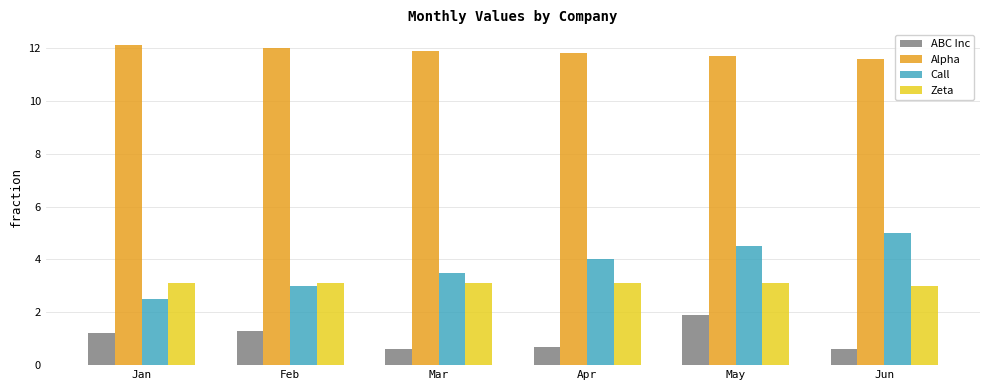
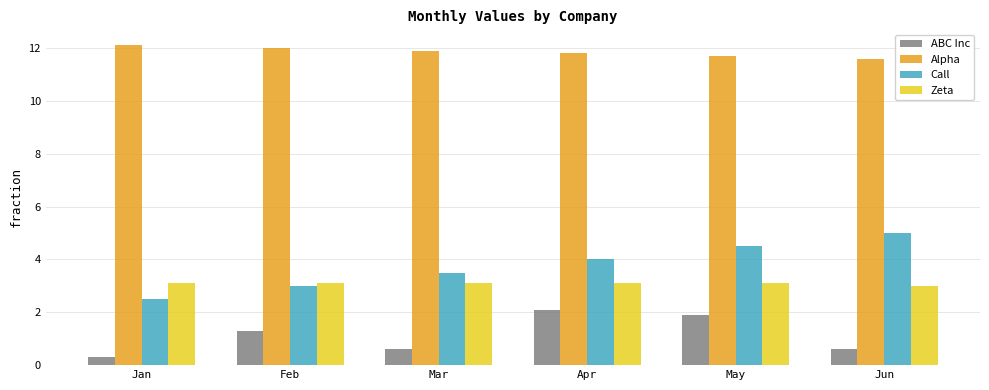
  {
    "ABC Inc": {
-     "Jan": 1.2,
+     "Jan": 0.3,
      "Feb": 1.3,
      "Mar": 0.6,
-     "Apr": 0.7,
+     "Apr": 2.1,
      "May": 1.9,
      "Jun": 0.6
    },
    "Call": {
      "Jan": 2.5,
      "Feb": 3.0,
      "Mar": 3.5,
      "Apr": 4.0,
      "May": 4.5,
      "Jun": 5.0
    }
  }
